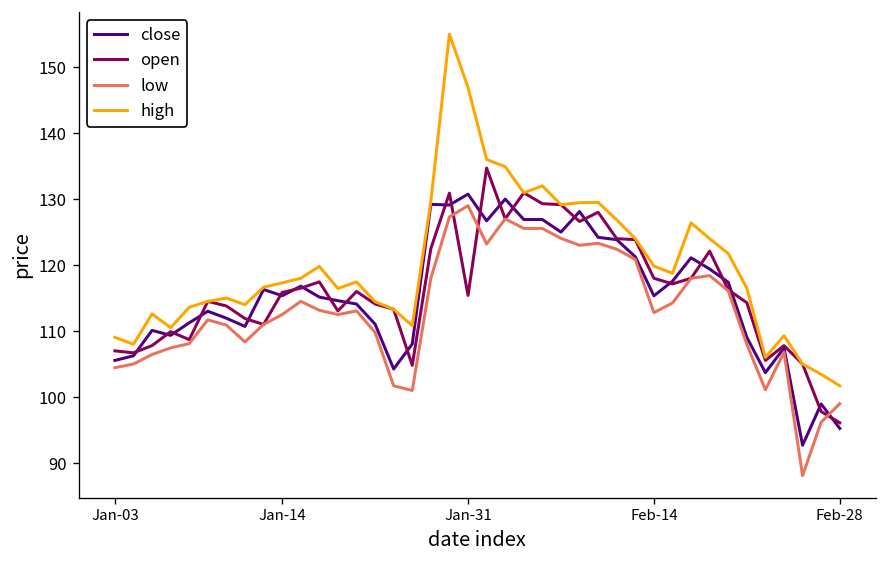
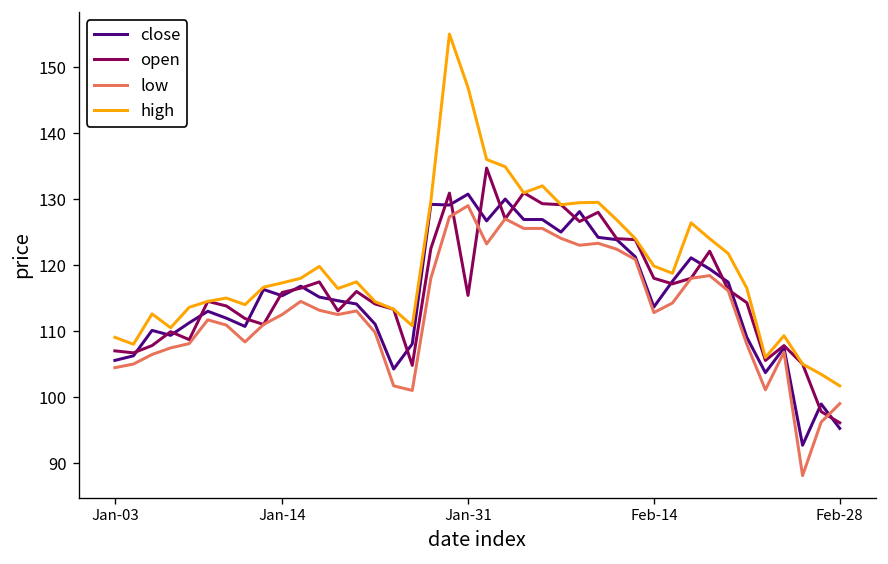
  {
    "close": {
      "Jan-03": 106,
      "Jan-14": 115,
      "Jan-31": 131,
-     "Feb-14": 115,
+     "Feb-14": 114,
      "Feb-28": 95
    },
    "open": {
      "Jan-03": 107,
      "Jan-14": 116,
      "Jan-31": 115,
      "Feb-14": 118,
      "Feb-28": 96
    },
    "low": {
      "Jan-03": 104,
      "Jan-14": 113,
      "Jan-31": 129,
      "Feb-14": 113,
      "Feb-28": 99
    },
    "high": {
      "Jan-03": 109,
      "Jan-14": 117,
      "Jan-31": 147,
      "Feb-14": 120,
      "Feb-28": 102
    }
  }
